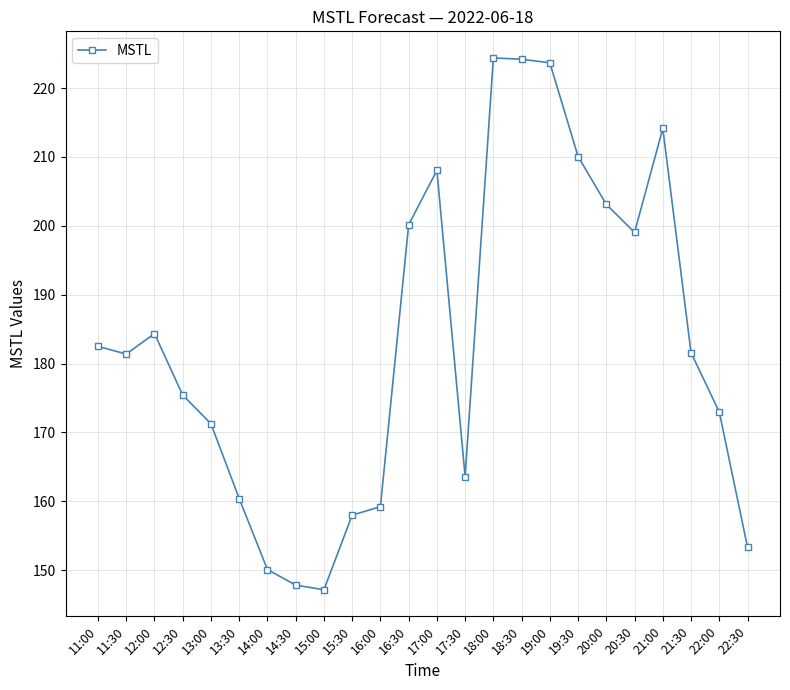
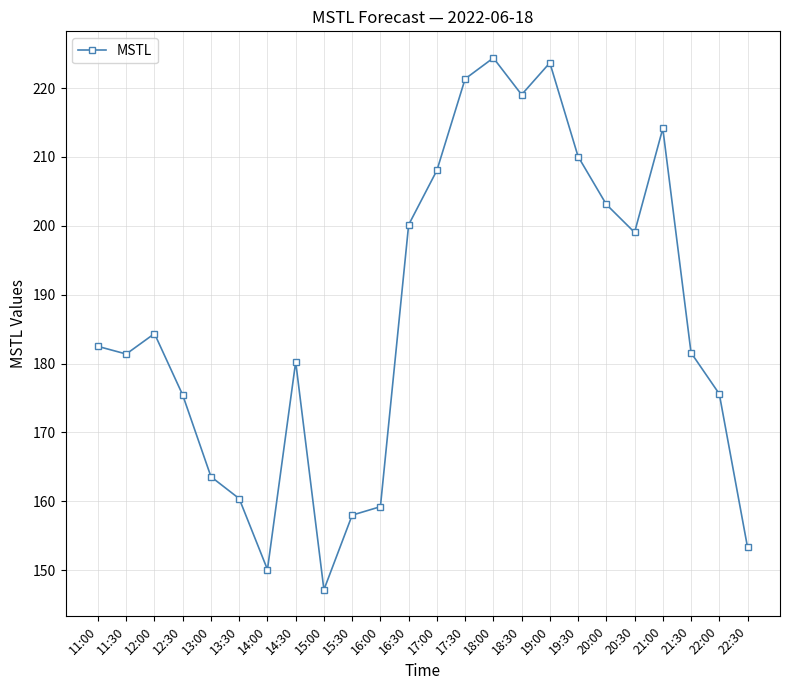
  {
    "11:00": 182,
    "11:30": 181,
    "12:00": 184,
    "12:30": 175,
-   "13:00": 171,
+   "13:00": 164,
    "13:30": 160,
    "14:00": 150,
-   "14:30": 148,
+   "14:30": 180,
    "15:00": 147,
    "15:30": 158,
    "16:00": 159,
    "16:30": 200,
    "17:00": 208,
-   "17:30": 164,
+   "17:30": 221,
    "18:00": 224,
-   "18:30": 224,
+   "18:30": 219,
    "19:00": 224,
    "19:30": 210,
    "20:00": 203,
    "20:30": 199,
    "21:00": 214,
    "21:30": 182,
-   "22:00": 173,
+   "22:00": 176,
    "22:30": 153
  }
